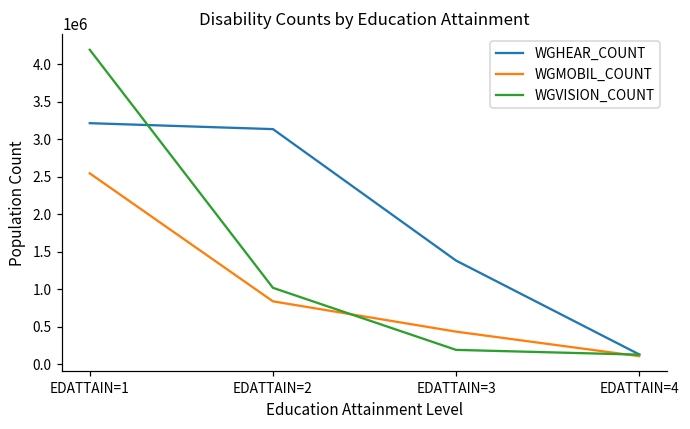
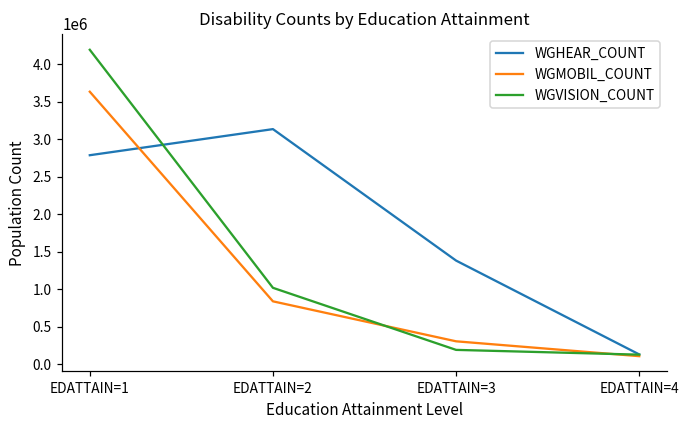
  {
    "WGHEAR_COUNT": {
-     "EDATTAIN=1": 3200000,
+     "EDATTAIN=1": 2800000,
      "EDATTAIN=2": 3100000,
      "EDATTAIN=3": 1400000
    },
    "WGMOBIL_COUNT": {
-     "EDATTAIN=1": 2500000,
+     "EDATTAIN=1": 3600000,
      "EDATTAIN=2": 800000,
-     "EDATTAIN=3": 400000
+     "EDATTAIN=3": 300000
    },
    "WGVISION_COUNT": {
      "EDATTAIN=1": 4200000,
      "EDATTAIN=2": 1000000,
      "EDATTAIN=3": 200000
    }
  }
